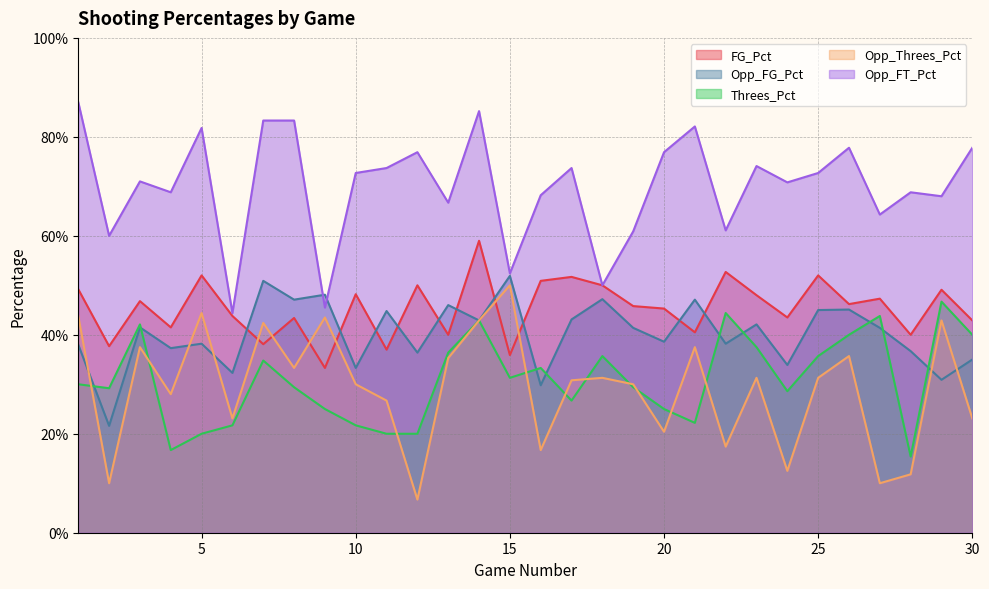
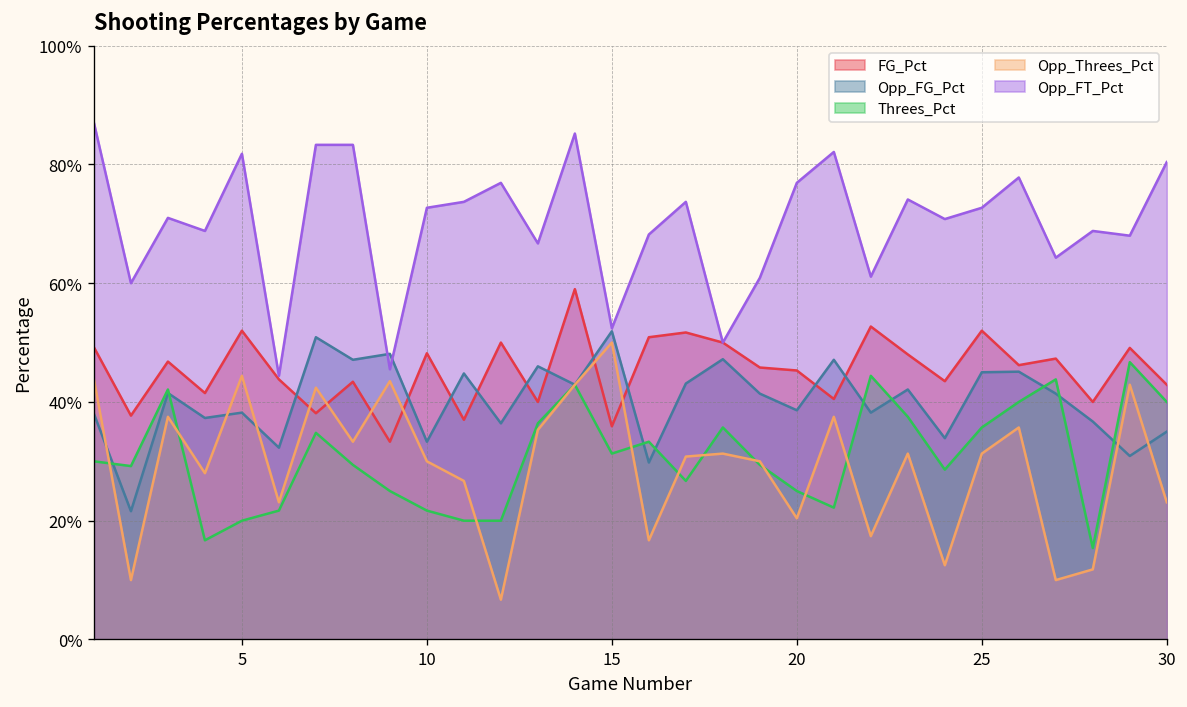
  {
    "FG_Pct": {
      "5": "52%",
      "10": "48%",
      "15": "36%",
      "20": "45%",
      "25": "52%",
      "30": "43%"
    },
    "Opp_FG_Pct": {
      "5": "38%",
      "10": "33%",
      "20": "39%",
      "25": "45%",
      "30": "35%"
    },
    "Threes_Pct": {
      "5": "20%",
      "10": "22%",
      "15": "31%",
      "20": "25%",
      "25": "36%",
      "30": "40%"
    },
    "Opp_Threes_Pct": {
      "5": "44%",
      "10": "30%",
      "15": "50%",
      "20": "20%",
      "25": "31%",
      "30": "23%"
    },
    "Opp_FT_Pct": {
      "5": "82%",
      "10": "73%",
      "20": "77%",
      "25": "73%",
-     "30": "78%"
+     "30": "80%"
    }
  }
